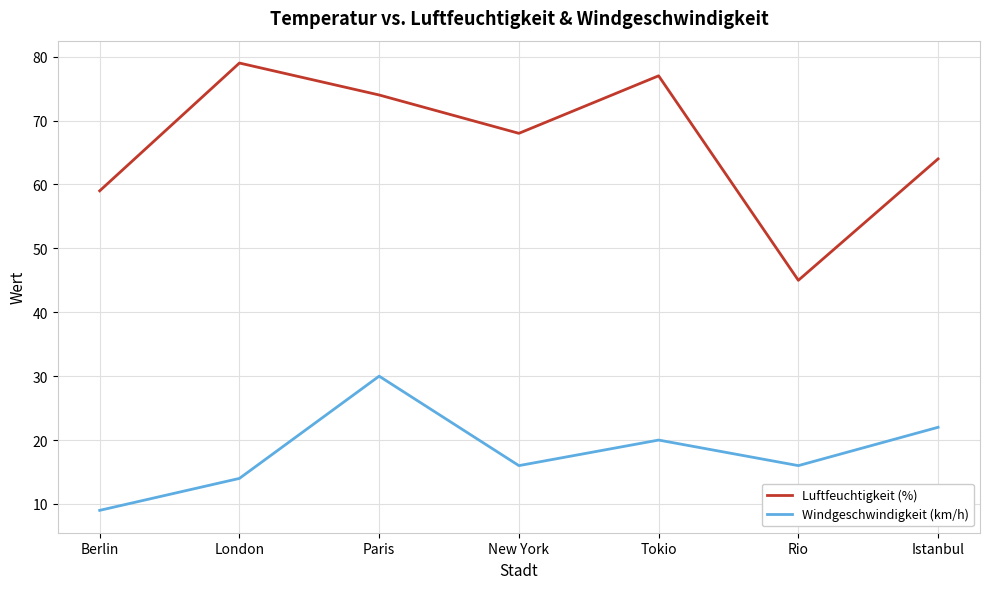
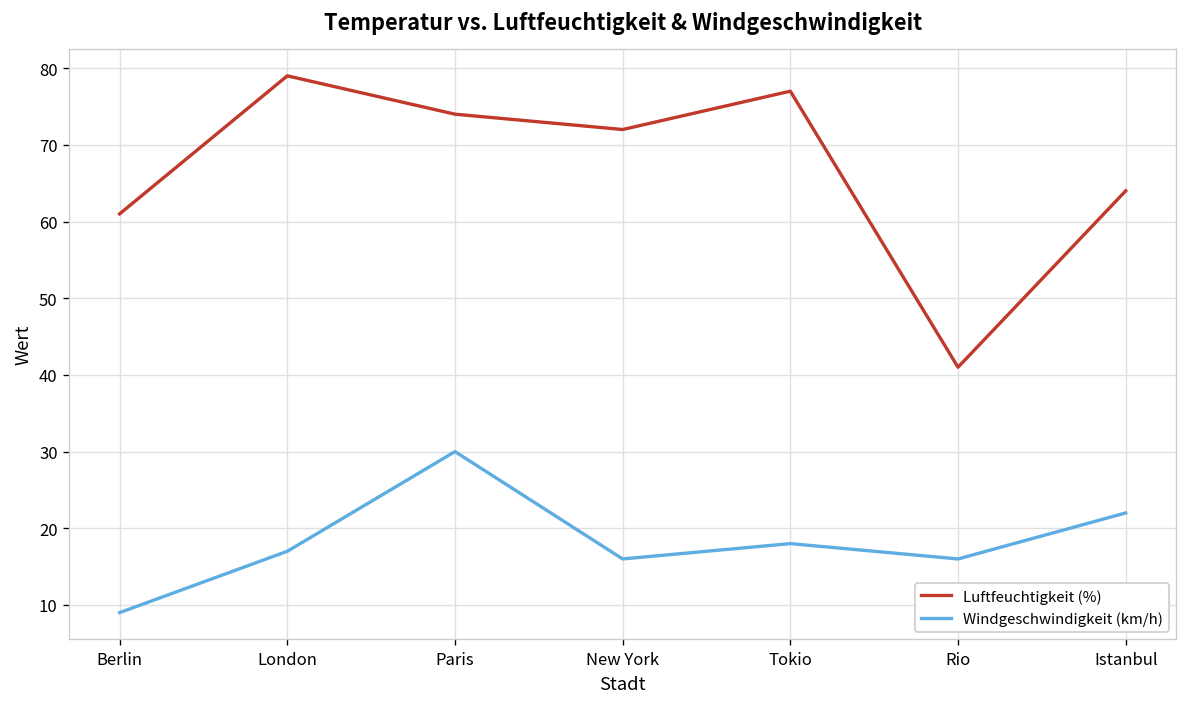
  {
    "Luftfeuchtigkeit (%)": {
-     "Berlin": 59,
+     "Berlin": 61,
      "London": 79,
      "Paris": 74,
-     "New York": 68,
+     "New York": 72,
      "Tokio": 77,
-     "Rio": 45,
+     "Rio": 41,
      "Istanbul": 64
    },
    "Windgeschwindigkeit (km/h)": {
      "Berlin": 9,
-     "London": 14,
+     "London": 17,
      "Paris": 30,
      "New York": 16,
-     "Tokio": 20,
+     "Tokio": 18,
      "Rio": 16,
      "Istanbul": 22
    }
  }
